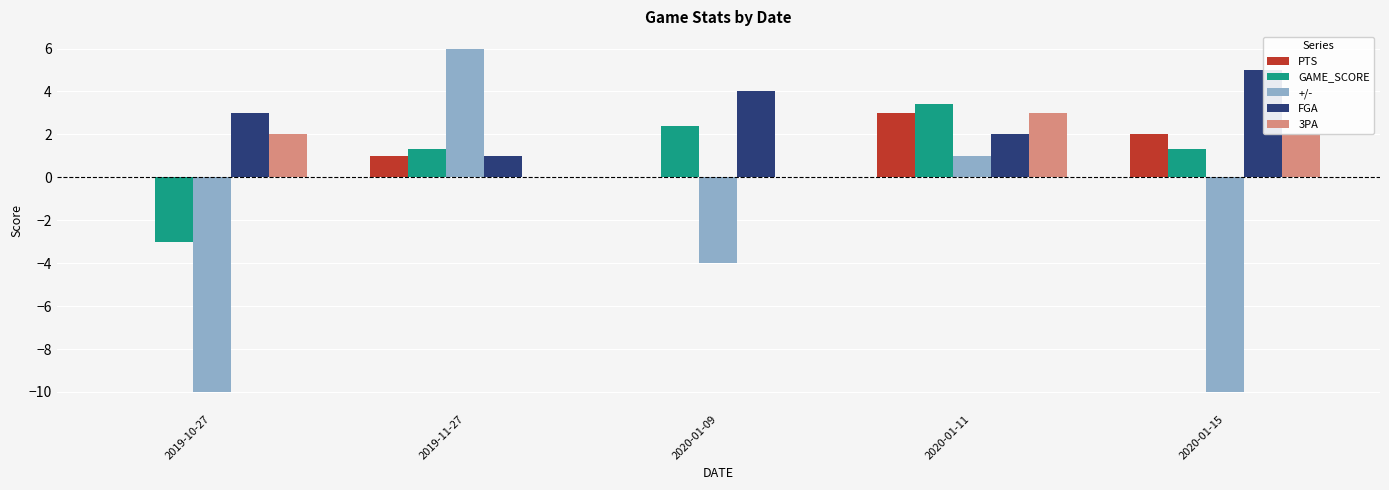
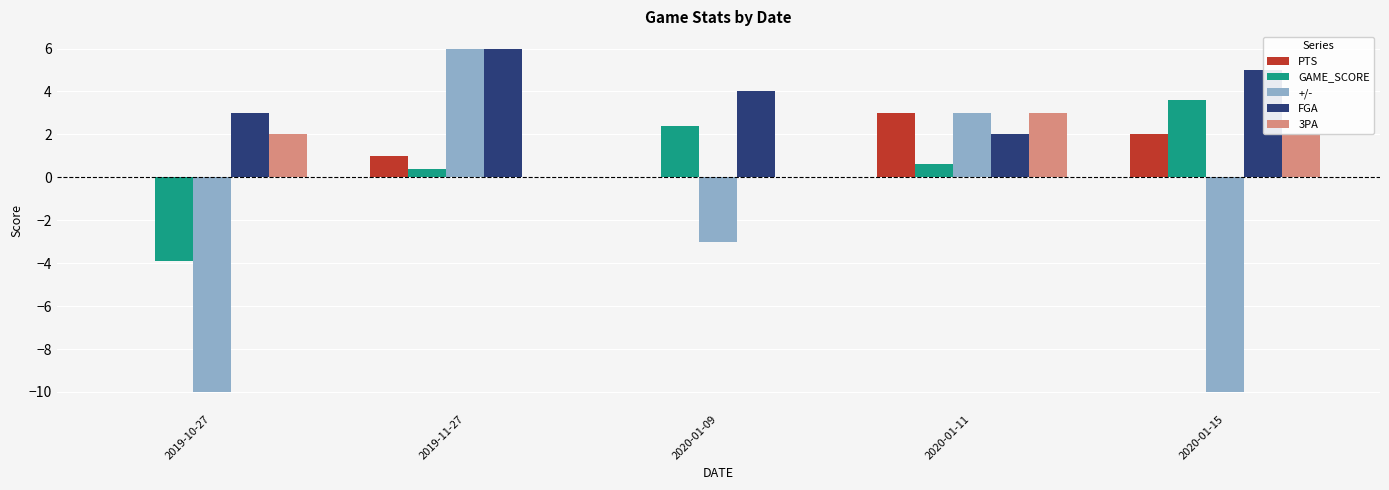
  {
    "PTS": {
      "2019-10-27": 0.0,
      "2019-11-27": 1.0,
      "2020-01-09": 0.0,
      "2020-01-11": 3.0,
      "2020-01-15": 2.0
    },
    "GAME_SCORE": {
-     "2019-10-27": -3.0,
-     "2019-11-27": 1.3,
+     "2019-10-27": -3.9,
+     "2019-11-27": 0.4,
      "2020-01-09": 2.4,
-     "2020-01-11": 3.4,
-     "2020-01-15": 1.3
+     "2020-01-11": 0.6,
+     "2020-01-15": 3.6
    },
    "+/-": {
      "2019-10-27": -10,
      "2019-11-27": 6,
-     "2020-01-09": -4,
-     "2020-01-11": 1,
+     "2020-01-09": -3,
+     "2020-01-11": 3,
      "2020-01-15": -10
    },
    "FGA": {
      "2019-10-27": 3,
-     "2019-11-27": 1,
+     "2019-11-27": 6,
      "2020-01-09": 4,
      "2020-01-11": 2
    },
    "3PA": {
      "2019-10-27": 2.0,
      "2019-11-27": 0.0,
      "2020-01-09": 0.0,
      "2020-01-11": 3.0,
      "2020-01-15": 2.0
    }
  }
